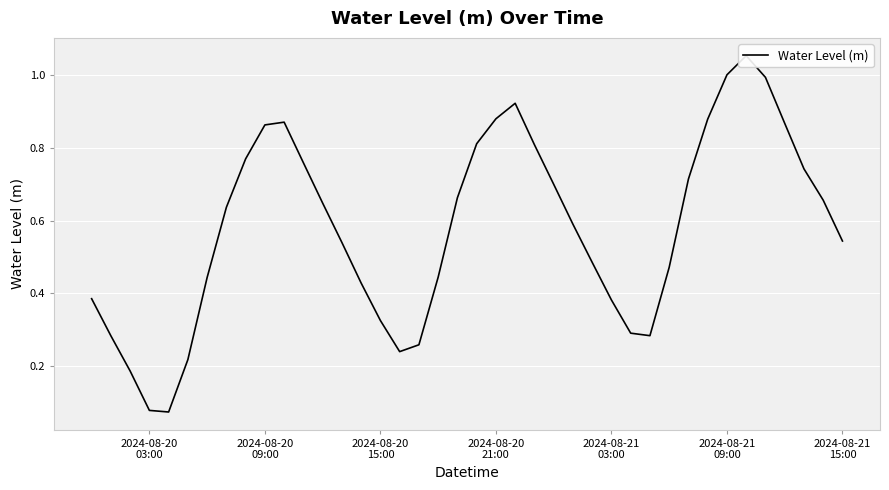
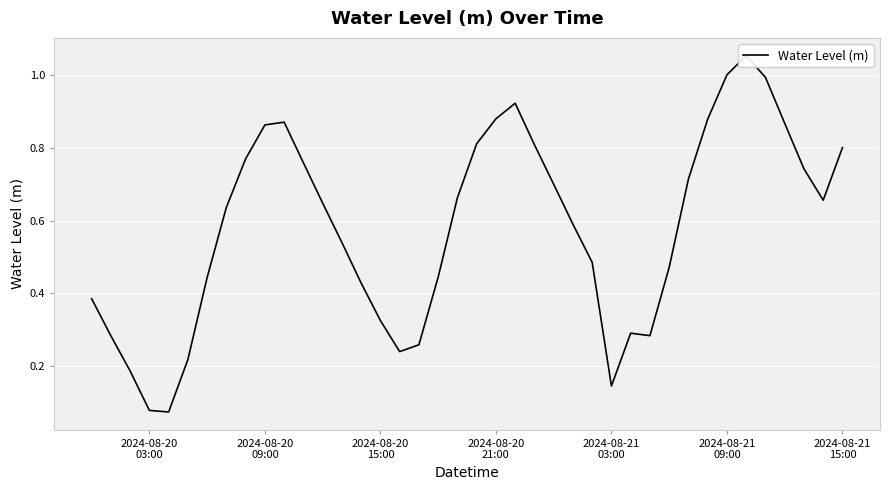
  {
    "2024-08-20 03:00": 0.08,
    "2024-08-20 09:00": 0.86,
    "2024-08-20 15:00": 0.33,
    "2024-08-20 21:00": 0.88,
-   "2024-08-21 03:00": 0.38,
+   "2024-08-21 03:00": 0.14,
    "2024-08-21 09:00": 1.00,
-   "2024-08-21 15:00": 0.54
+   "2024-08-21 15:00": 0.80
  }
